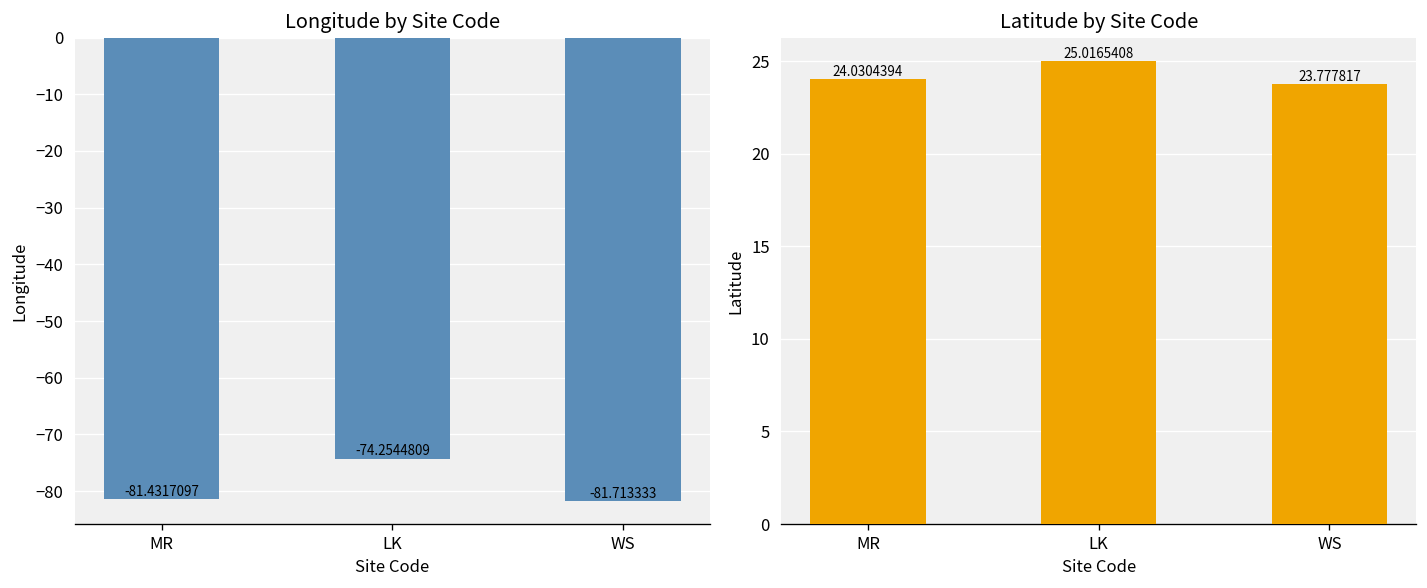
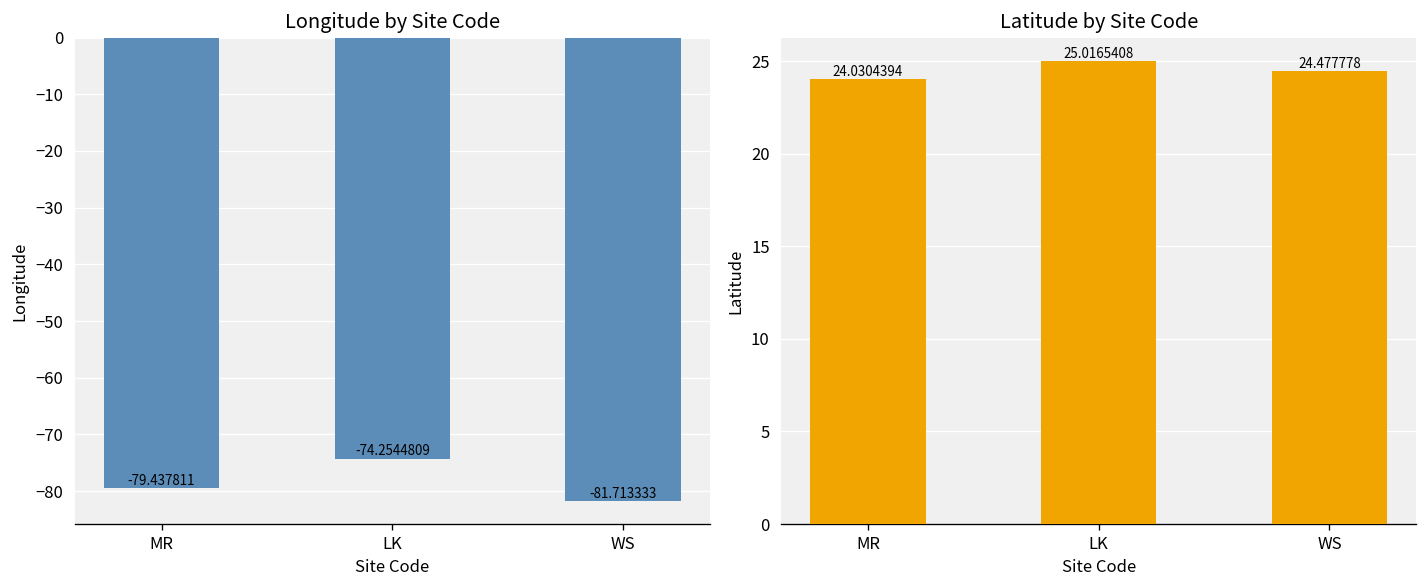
  {
    "Longitude by Site Code": {
-     "MR": -81.4317097,
+     "MR": -79.437811,
      "LK": -74.2544809,
      "WS": -81.713333
    },
    "Latitude by Site Code": {
      "MR": 24.0304394,
      "LK": 25.0165408,
-     "WS": 23.777817
+     "WS": 24.477778
    }
  }
